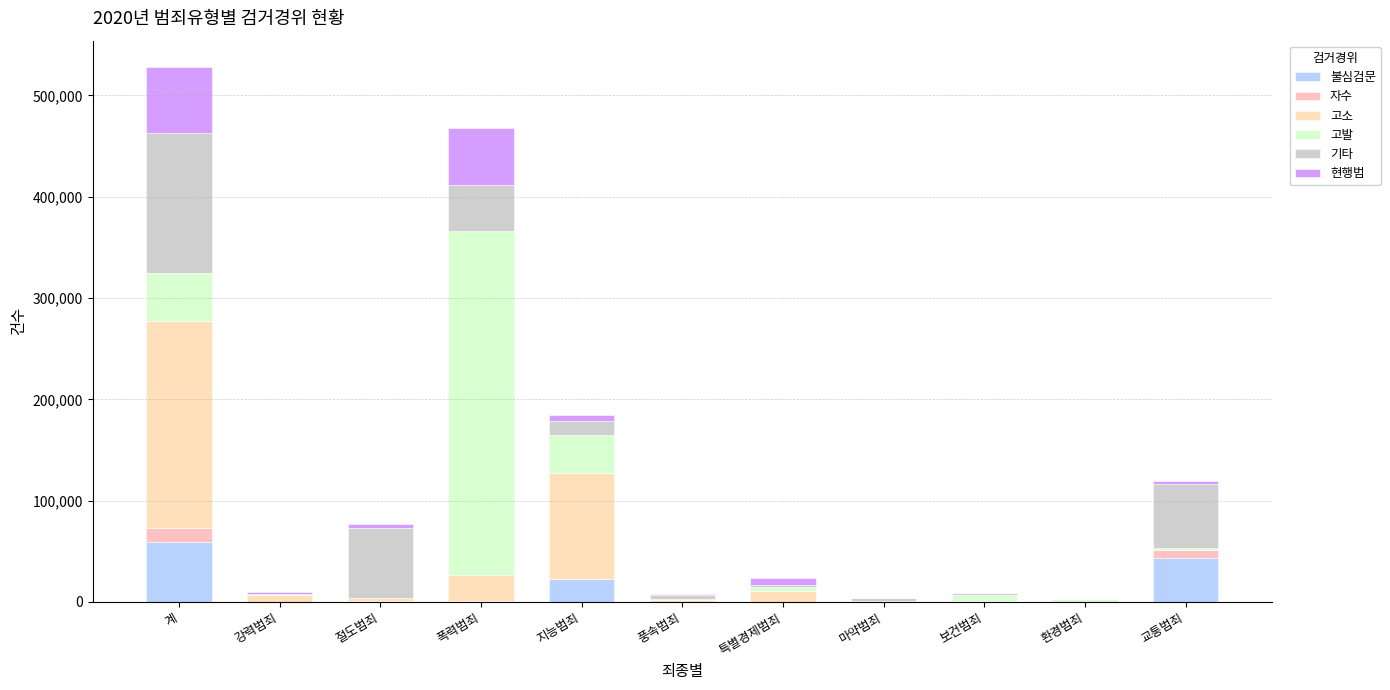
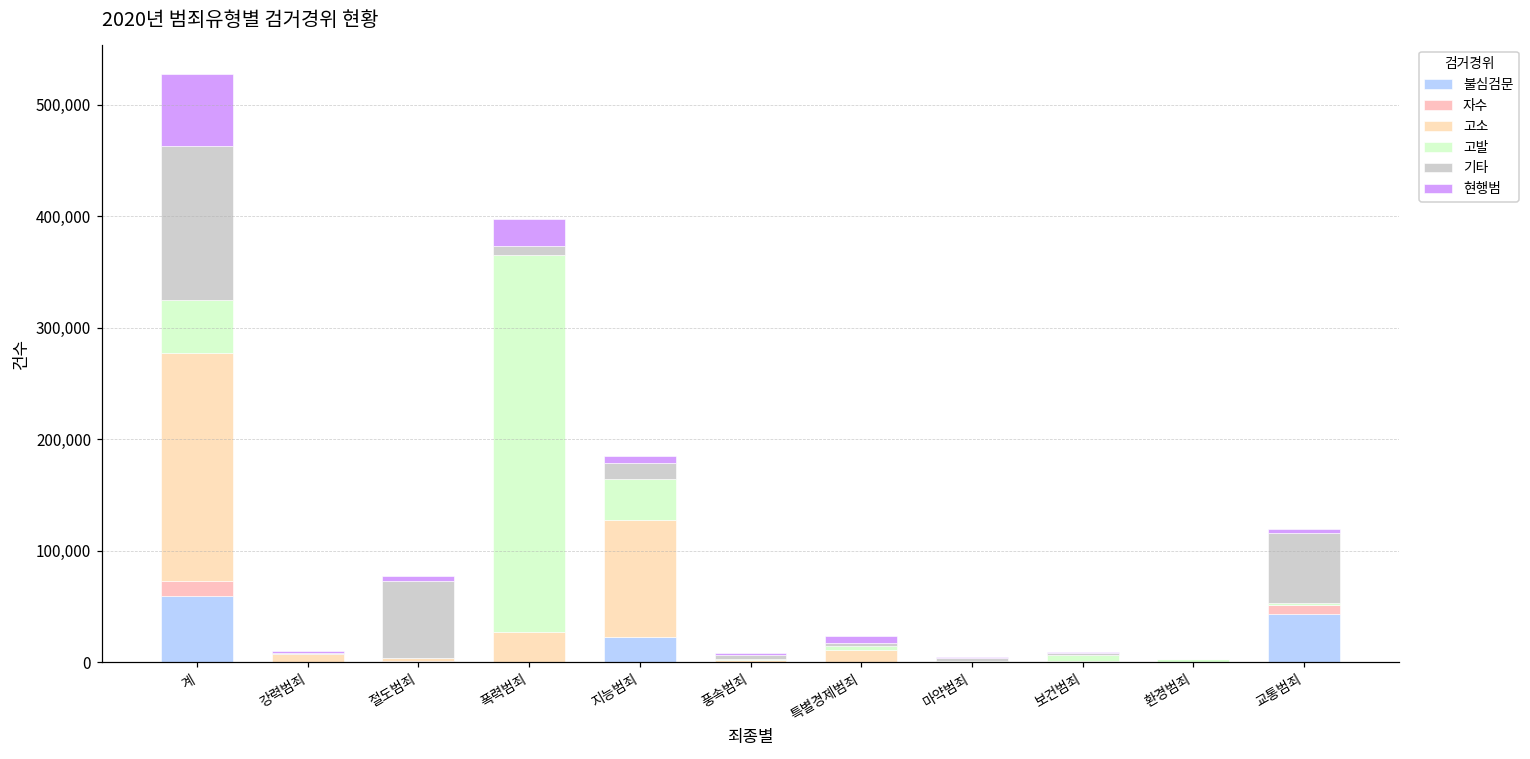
  {
    "불심검문": {
      "계": "59,000",
      "지능범죄": "22,000",
      "교통범죄": "43,000"
    },
    "고발": {
      "계": "48,000",
      "폭력범죄": "339,000",
      "지능범죄": "37,000",
      "특별경제범죄": "4,000",
      "보건범죄": "6,000"
    },
    "기타": {
      "계": "138,000",
      "절도범죄": "69,000",
-     "폭력범죄": "46,000",
+     "폭력범죄": "7,000",
      "지능범죄": "14,000",
      "풍속범죄": "4,000",
      "마약범죄": "3,000",
      "교통범죄": "63,000"
    },
    "현행범": {
      "계": "65,000",
      "절도범죄": "5,000",
-     "폭력범죄": "56,000",
+     "폭력범죄": "24,000",
      "지능범죄": "6,000",
      "특별경제범죄": "7,000",
      "교통범죄": "4,000"
    }
  }
